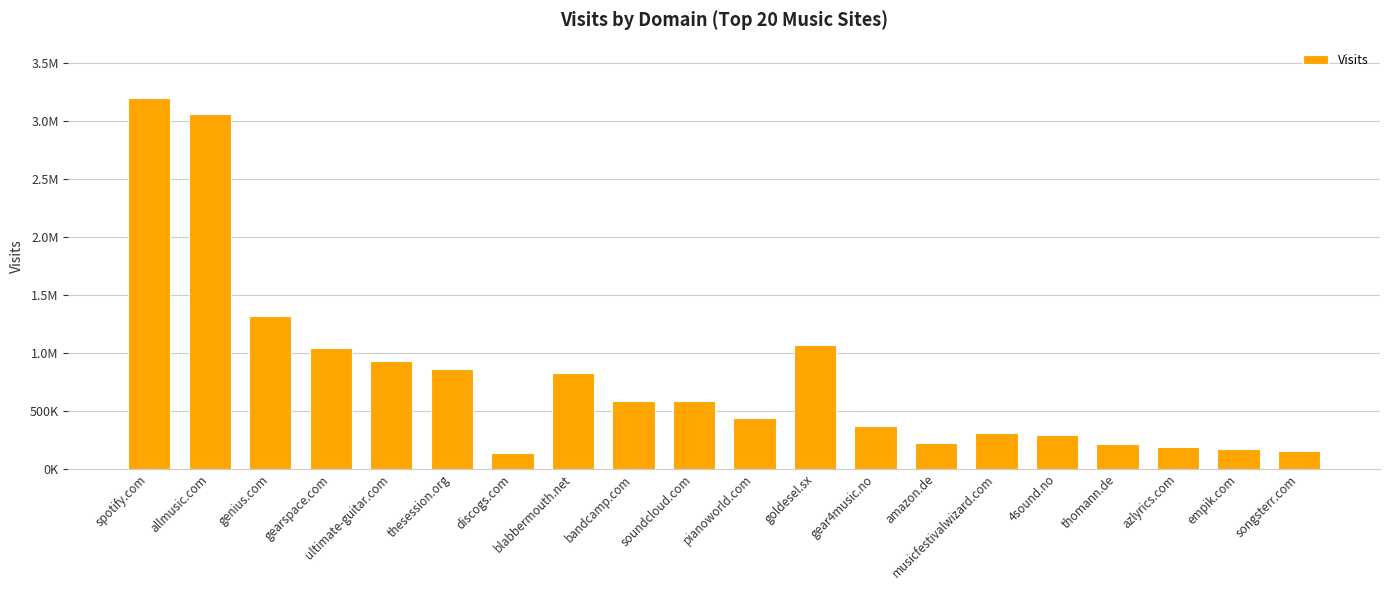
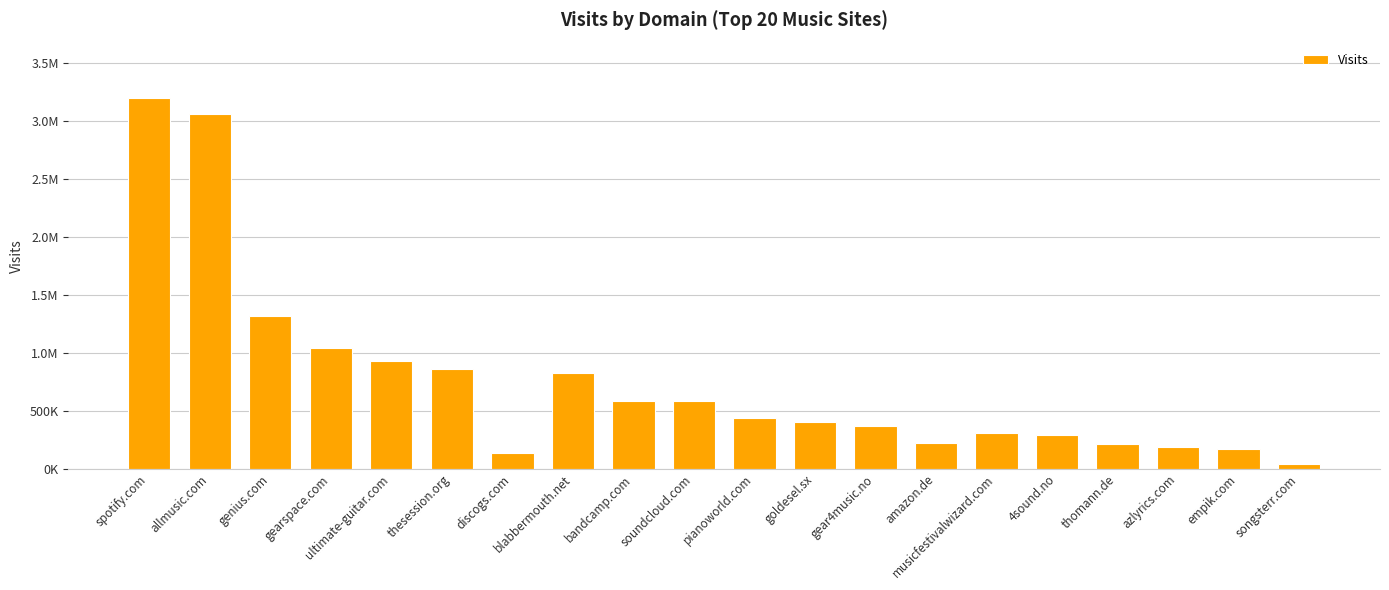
  {
    "spotify.com": 3190000,
    "allmusic.com": 3060000,
    "genius.com": 1320000,
    "gearspace.com": 1040000,
    "ultimate-guitar.com": 920000,
    "thesession.org": 860000,
    "discogs.com": 130000,
    "blabbermouth.net": 820000,
    "bandcamp.com": 590000,
    "soundcloud.com": 580000,
    "pianoworld.com": 440000,
-   "goldesel.sx": 1070000,
+   "goldesel.sx": 400000,
    "gear4music.no": 370000,
    "amazon.de": 220000,
    "musicfestivalwizard.com": 310000,
    "4sound.no": 290000,
    "thomann.de": 220000,
    "azlyrics.com": 190000,
    "empik.com": 170000,
-   "songsterr.com": 150000
+   "songsterr.com": 40000
  }
